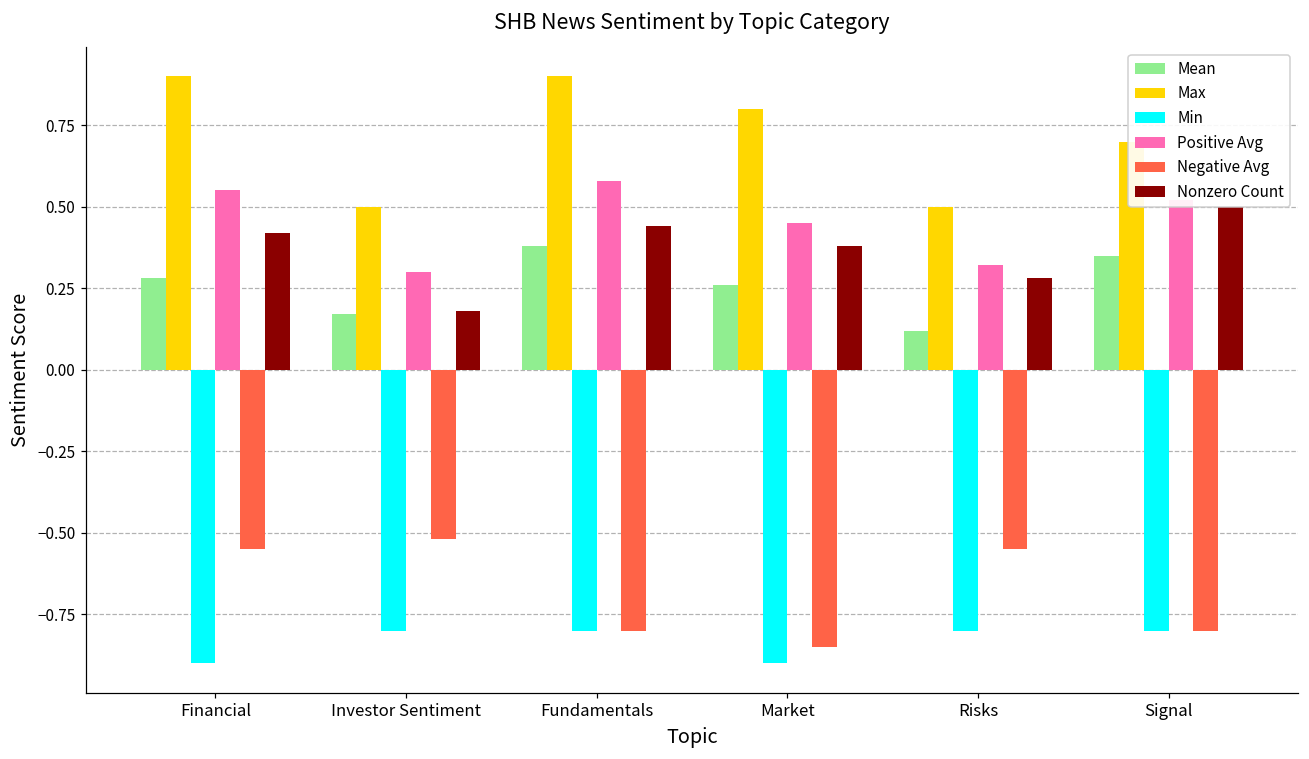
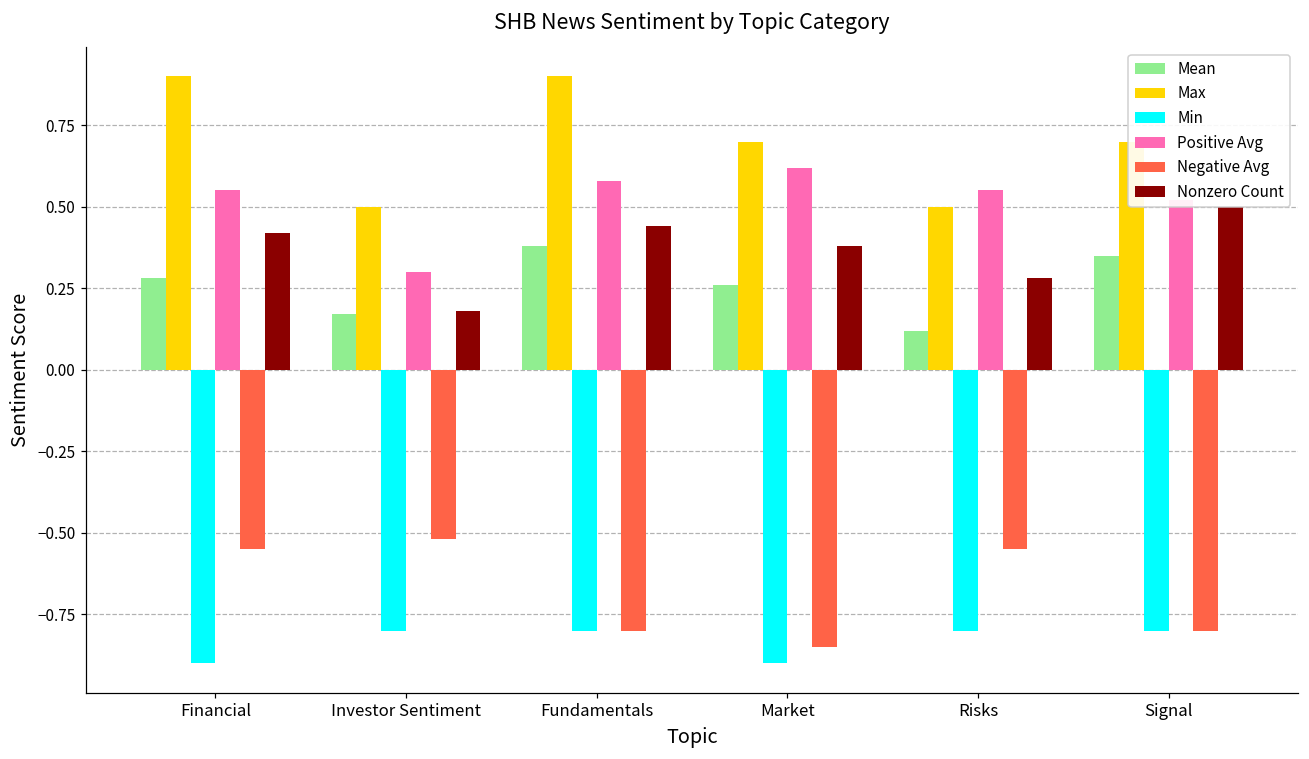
  {
    "Mean": {
      "Financial": 0.28,
      "Investor Sentiment": 0.17,
      "Fundamentals": 0.38,
      "Market": 0.26,
      "Risks": 0.12,
      "Signal": 0.35
    },
    "Max": {
      "Financial": 0.9,
      "Investor Sentiment": 0.5,
      "Fundamentals": 0.9,
-     "Market": 0.8,
+     "Market": 0.7,
      "Risks": 0.5
    },
    "Min": {
      "Financial": -0.90,
      "Investor Sentiment": -0.80,
      "Fundamentals": -0.80,
      "Market": -0.90,
      "Risks": -0.80,
      "Signal": -0.80
    },
    "Positive Avg": {
      "Financial": 0.55,
      "Investor Sentiment": 0.30,
      "Fundamentals": 0.58,
-     "Market": 0.45,
-     "Risks": 0.32,
+     "Market": 0.62,
+     "Risks": 0.55,
      "Signal": 0.52
    },
    "Negative Avg": {
      "Financial": -0.55,
      "Investor Sentiment": -0.52,
      "Fundamentals": -0.80,
      "Market": -0.85,
      "Risks": -0.55,
      "Signal": -0.80
    },
    "Nonzero Count": {
      "Financial": 0.42,
      "Investor Sentiment": 0.18,
      "Fundamentals": 0.44,
      "Market": 0.38,
      "Risks": 0.28,
      "Signal": 0.50
    }
  }
